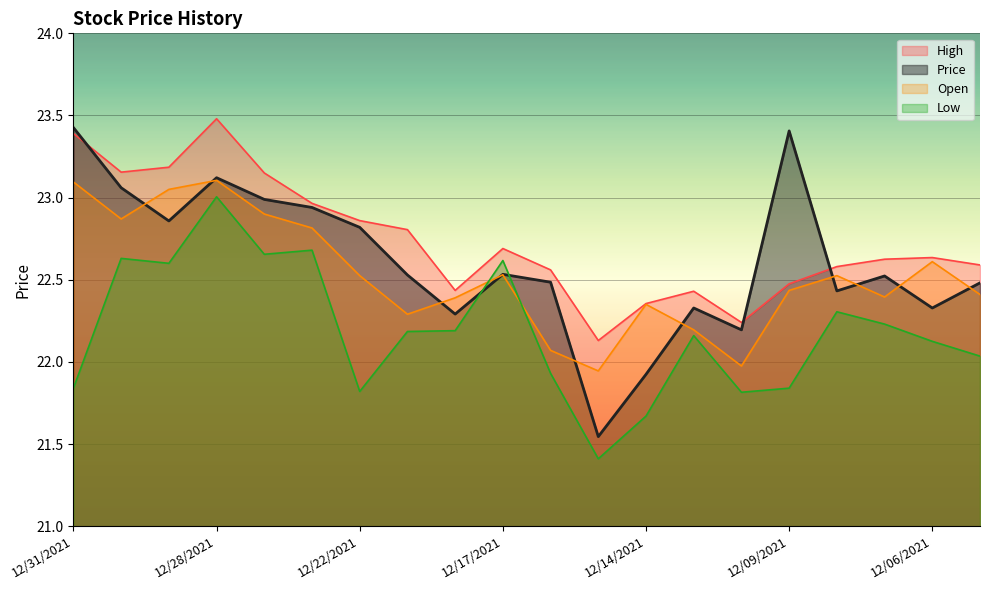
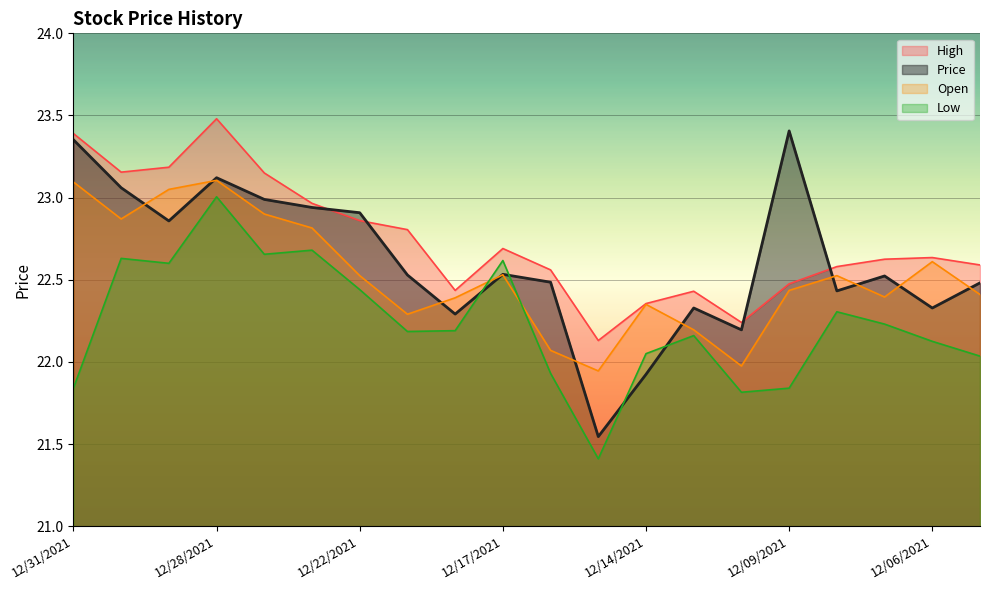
  {
    "Price": {
-     "12/31/2021": 23.43,
+     "12/31/2021": 23.35,
      "12/28/2021": 23.12,
-     "12/22/2021": 22.82,
+     "12/22/2021": 22.91,
      "12/14/2021": 21.92,
      "12/09/2021": 23.41,
      "12/06/2021": 22.33
    },
    "Low": {
      "12/31/2021": 21.84,
      "12/28/2021": 23.01,
-     "12/22/2021": 21.82,
+     "12/22/2021": 22.44,
      "12/17/2021": 22.62,
-     "12/14/2021": 21.67,
+     "12/14/2021": 22.05,
      "12/09/2021": 21.84,
      "12/06/2021": 22.13
    }
  }
